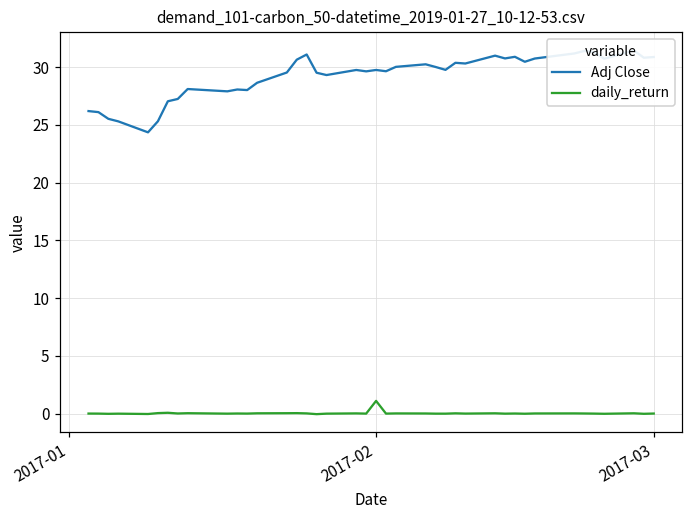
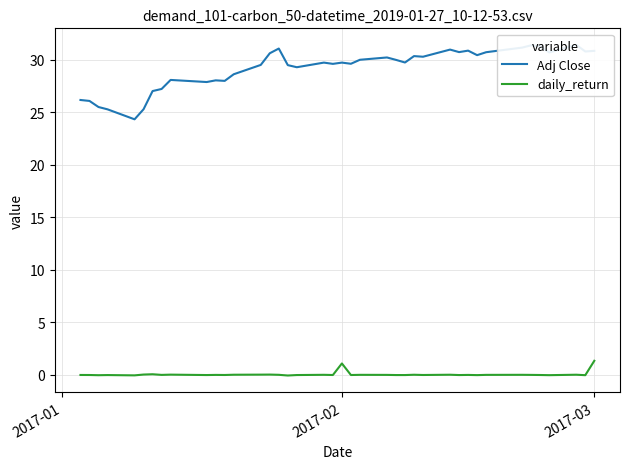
  {
    "Adj Close": {
      "2017-02": 29.8
    },
    "daily_return": {
      "2017-02": 1.1,
-     "2017-03": 0.0
+     "2017-03": 1.3
    }
  }
